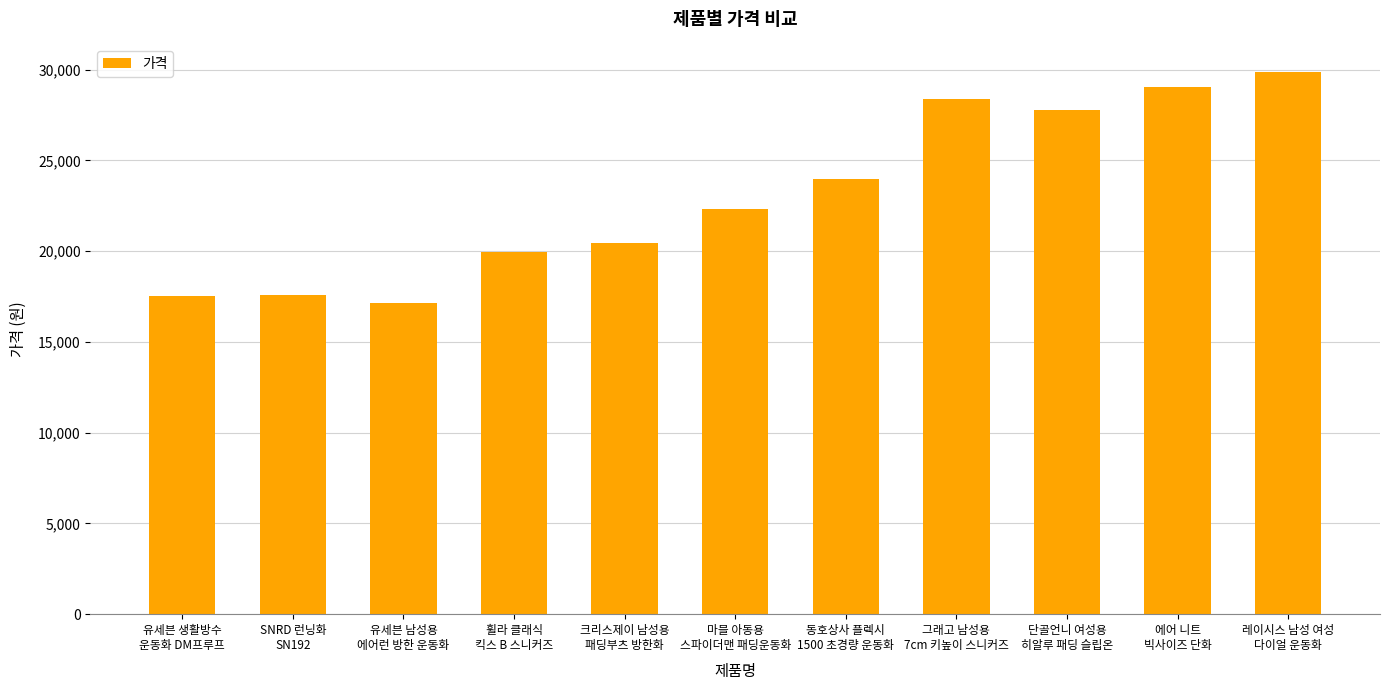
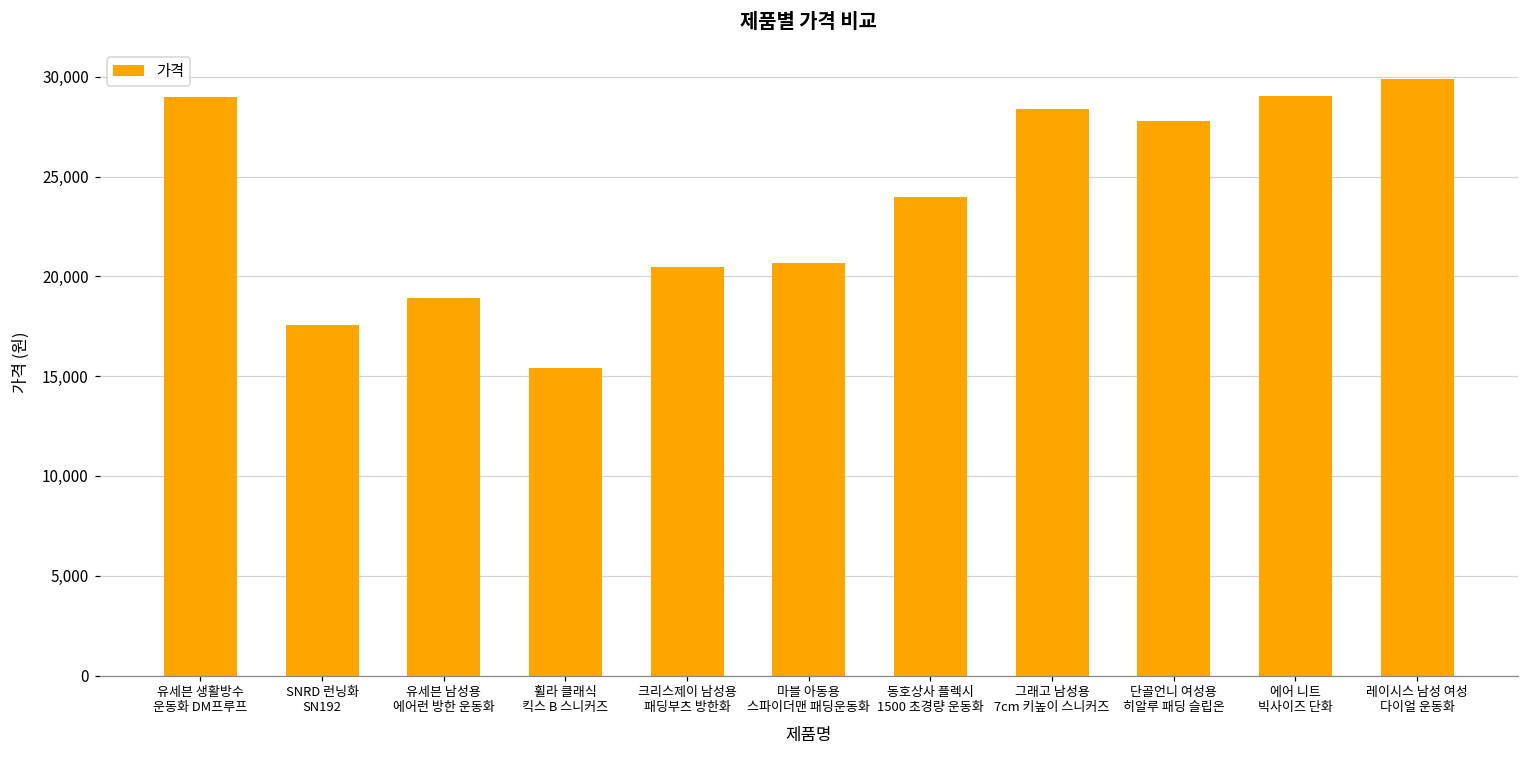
  {
-   "유세븐 생활방수 운동화 DM프루프": "17,500",
+   "유세븐 생활방수 운동화 DM프루프": "29,000",
    "SNRD 런닝화 SN192": "17,600",
-   "유세븐 남성용 에어런 방한 운동화": "17,200",
-   "휠라 클래식 킥스 B 스니커즈": "19,900",
+   "유세븐 남성용 에어런 방한 운동화": "18,900",
+   "휠라 클래식 킥스 B 스니커즈": "15,400",
    "크리스제이 남성용 패딩부츠 방한화": "20,500",
-   "마블 아동용 스파이더맨 패딩운동화": "22,300",
+   "마블 아동용 스파이더맨 패딩운동화": "20,700",
    "동호상사 플렉시 1500 초경량 운동화": "24,000",
    "그래고 남성용 7cm 키높이 스니커즈": "28,400",
    "단골언니 여성용 히알루 패딩 슬립온": "27,800",
    "에어 니트 빅사이즈 단화": "29,000",
    "레이시스 남성 여성 다이얼 운동화": "29,900"
  }
